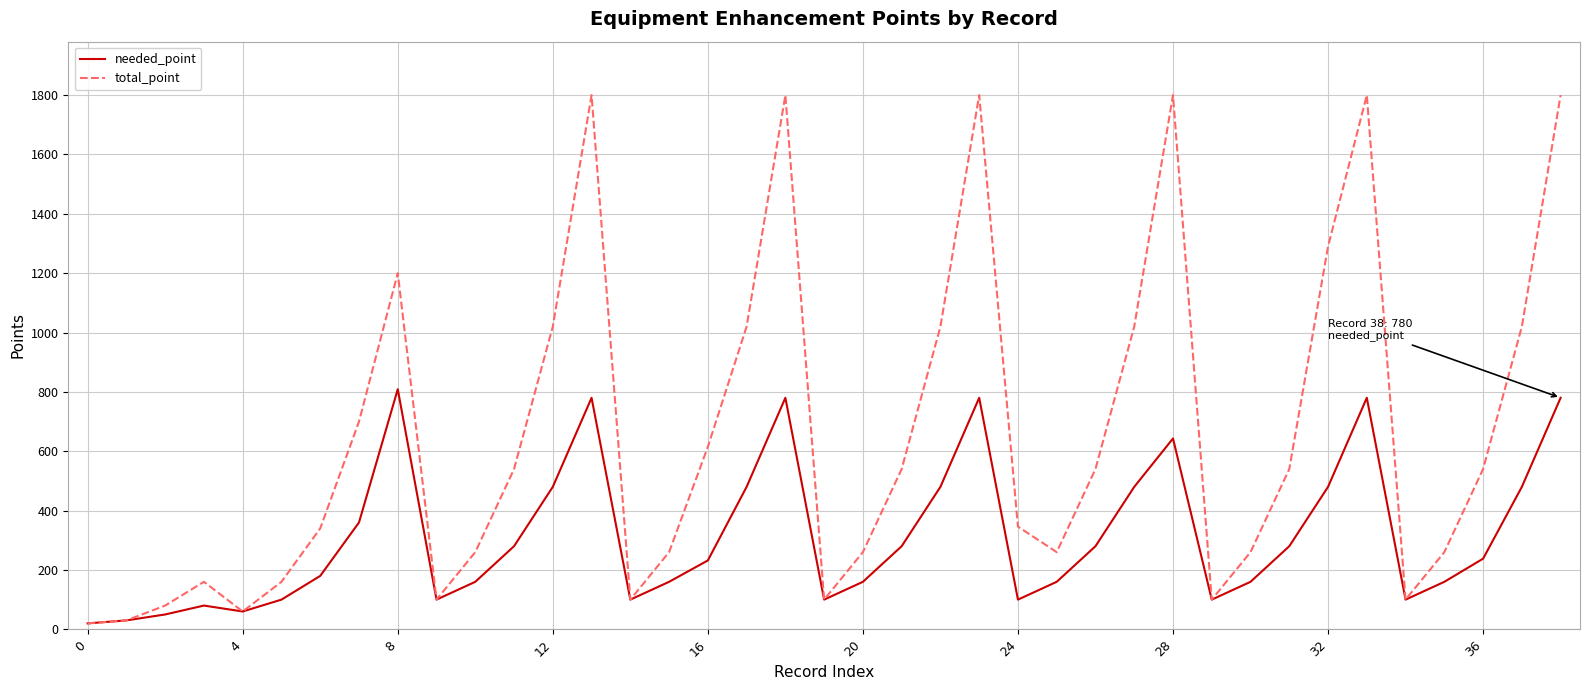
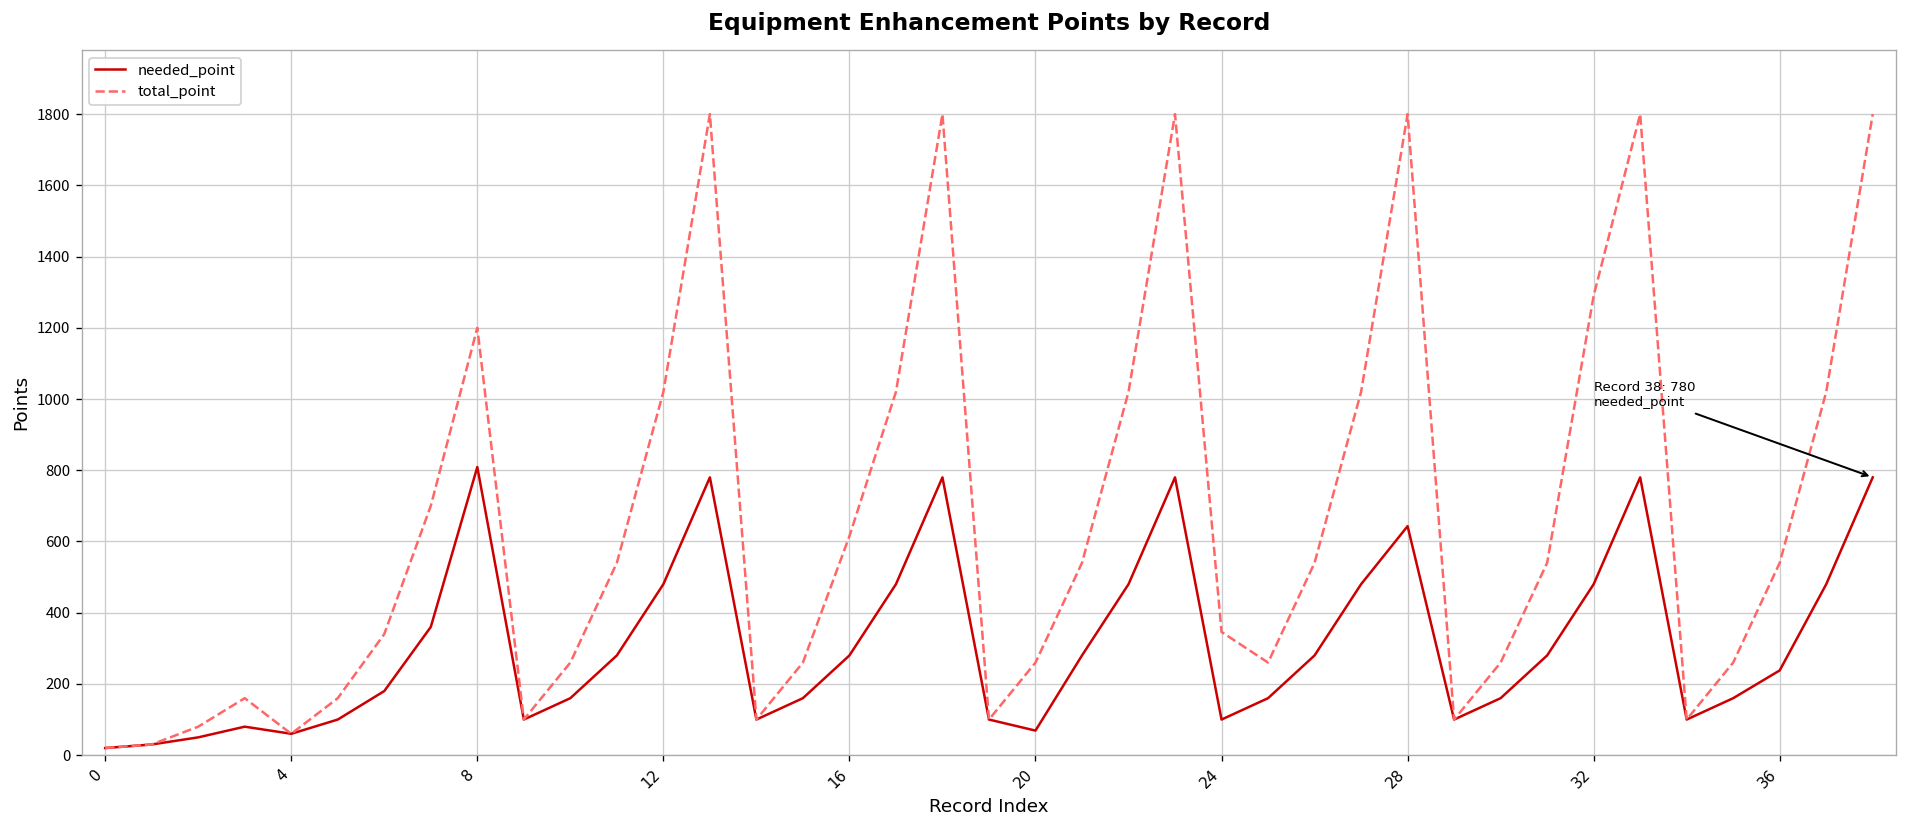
  {
    "needed_point": {
      "8": 810,
      "12": 480,
-     "16": 230,
-     "20": 160,
+     "16": 280,
+     "20": 70,
      "24": 100,
      "28": 640,
      "32": 480,
      "36": 240
    },
    "total_point": {
      "8": 1200,
      "12": 1020,
      "16": 620,
      "20": 260,
      "24": 350,
      "28": 1800,
      "32": 1290,
      "36": 540
    }
  }
